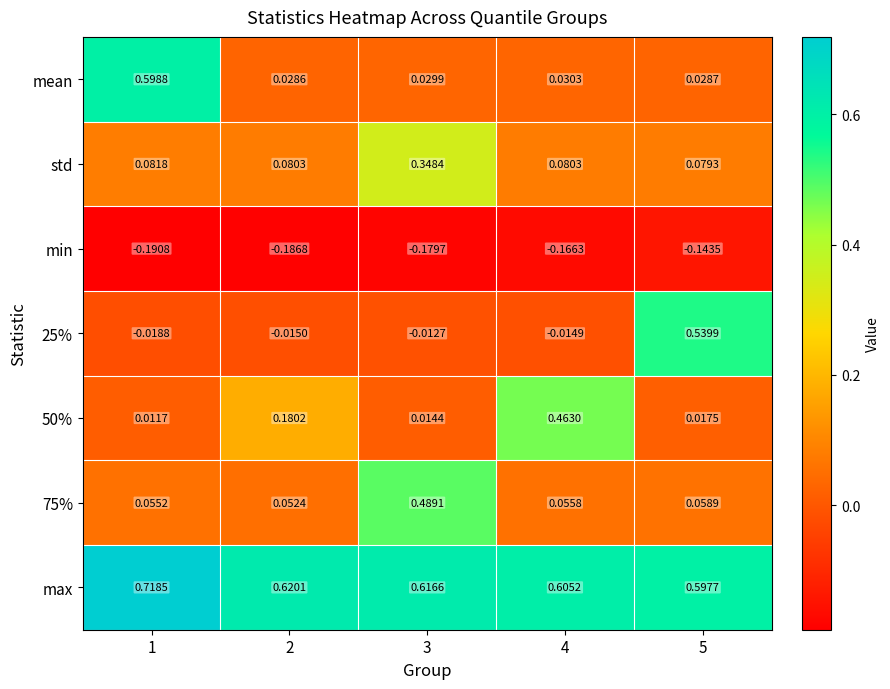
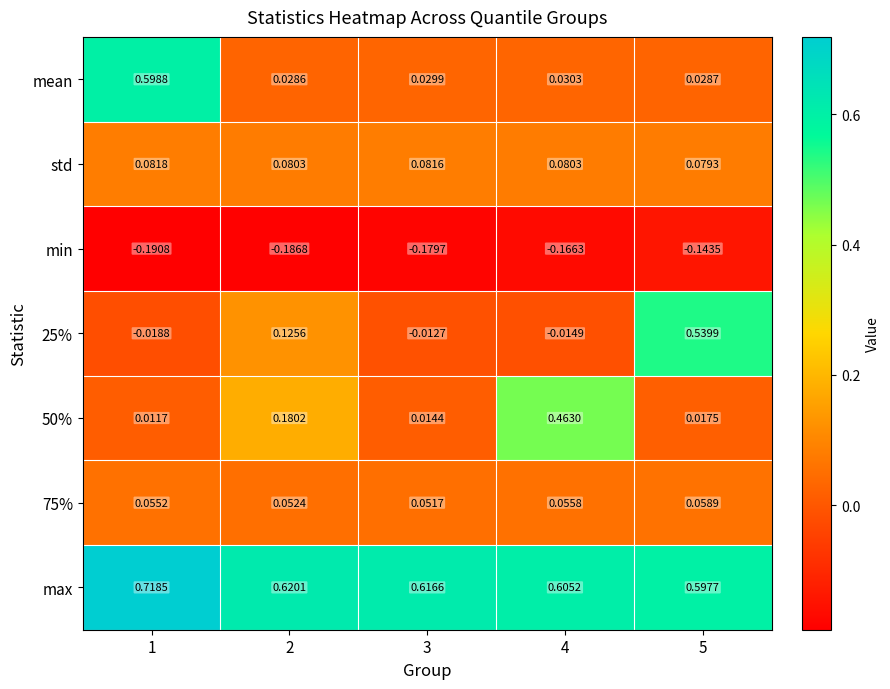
  {
    "std": {
-     "3": 0.3484
+     "3": 0.0816
    },
    "25%": {
-     "2": -0.0150
+     "2": 0.1256
    },
    "75%": {
-     "3": 0.4891
+     "3": 0.0517
    }
  }
